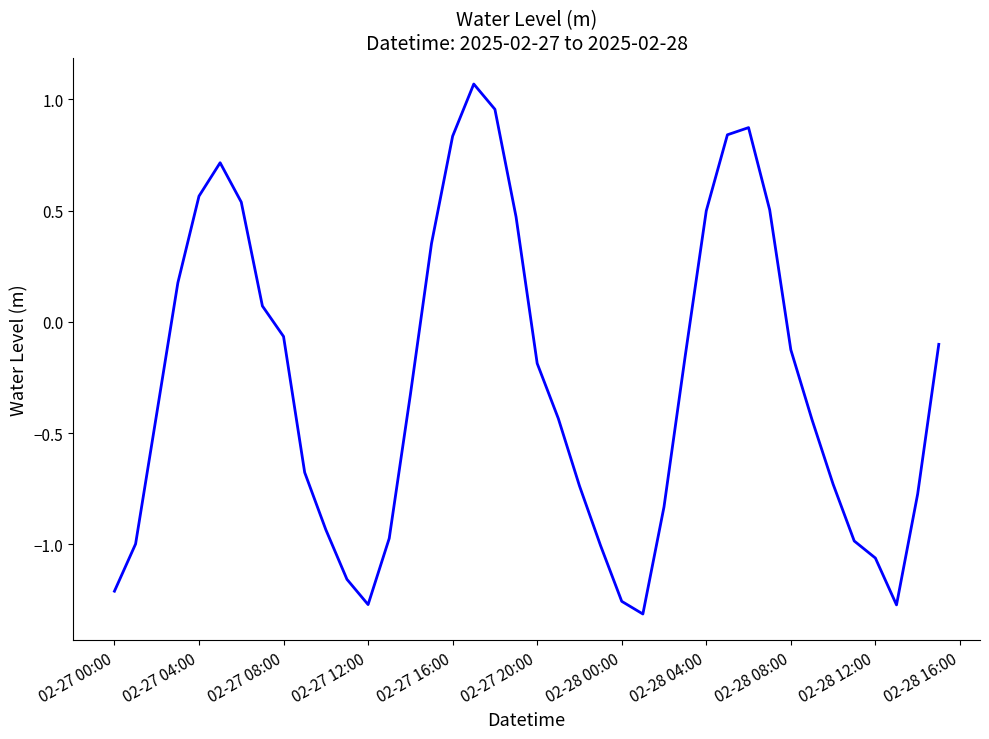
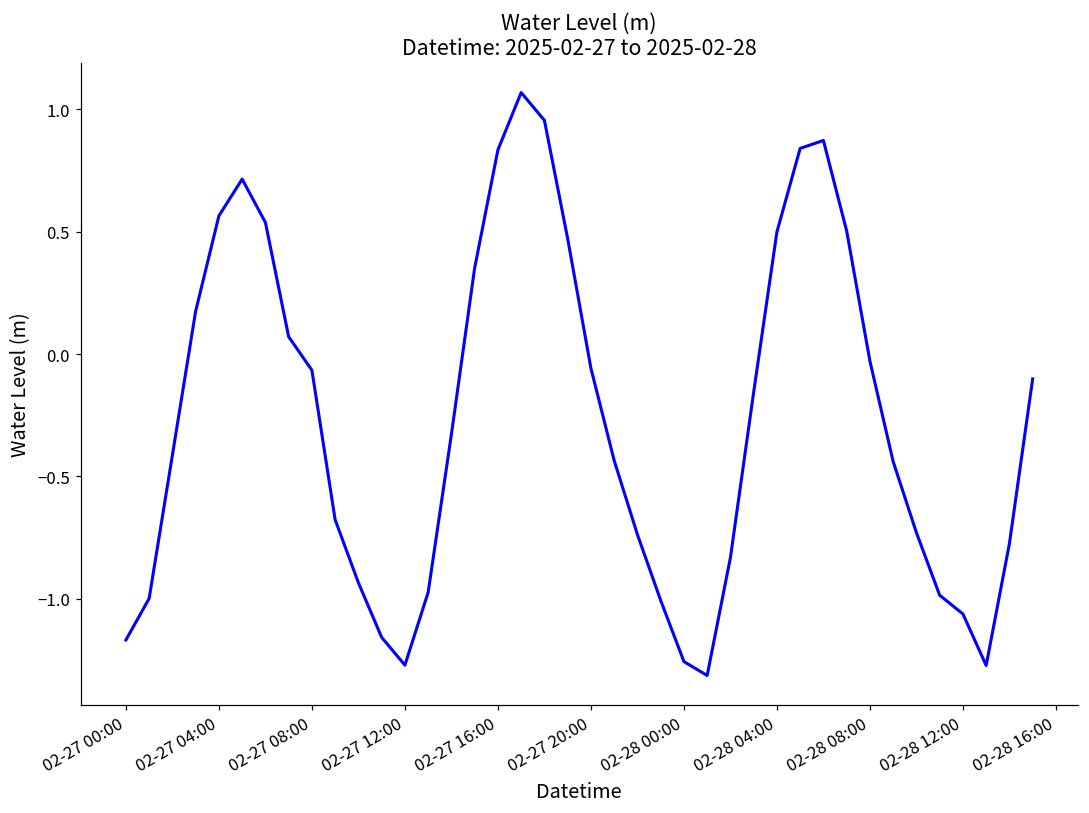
  {
-   "02-27 00:00": -1.21,
+   "02-27 00:00": -1.17,
    "02-27 04:00": 0.56,
    "02-27 08:00": -0.07,
    "02-27 12:00": -1.27,
    "02-27 16:00": 0.83,
-   "02-27 20:00": -0.19,
+   "02-27 20:00": -0.06,
    "02-28 00:00": -1.26,
    "02-28 04:00": 0.50,
-   "02-28 08:00": -0.13,
+   "02-28 08:00": -0.03,
    "02-28 12:00": -1.06
  }
